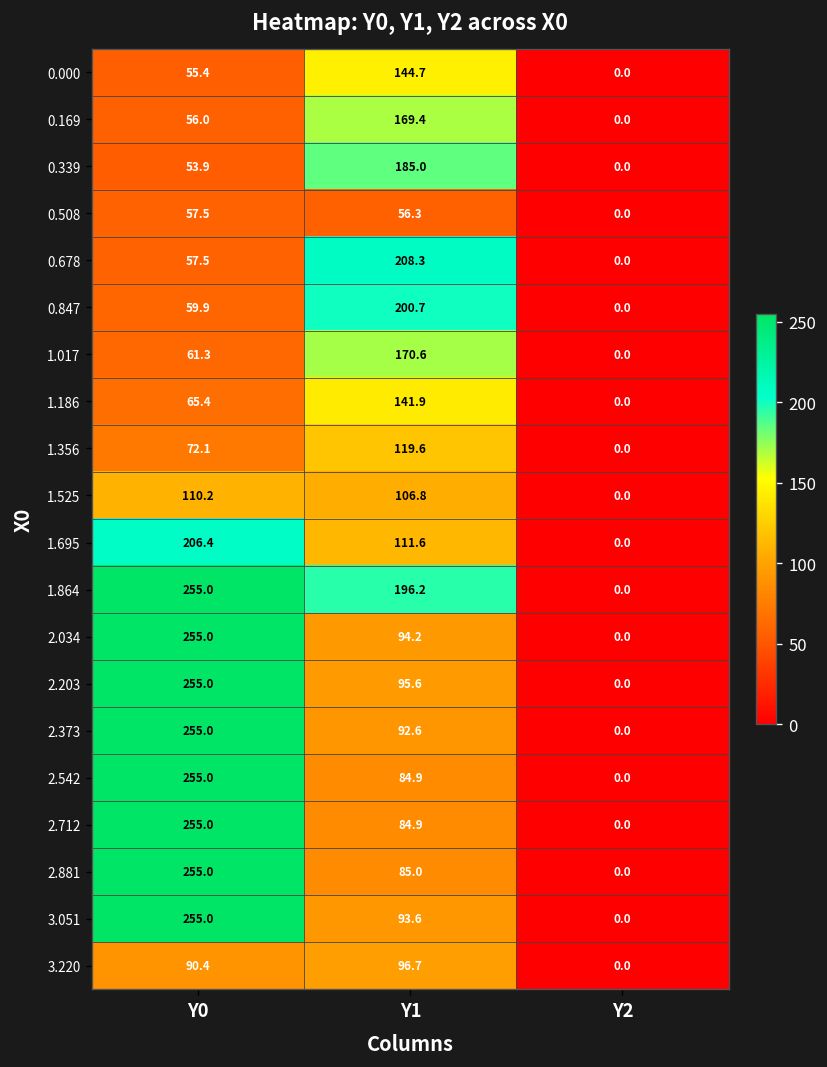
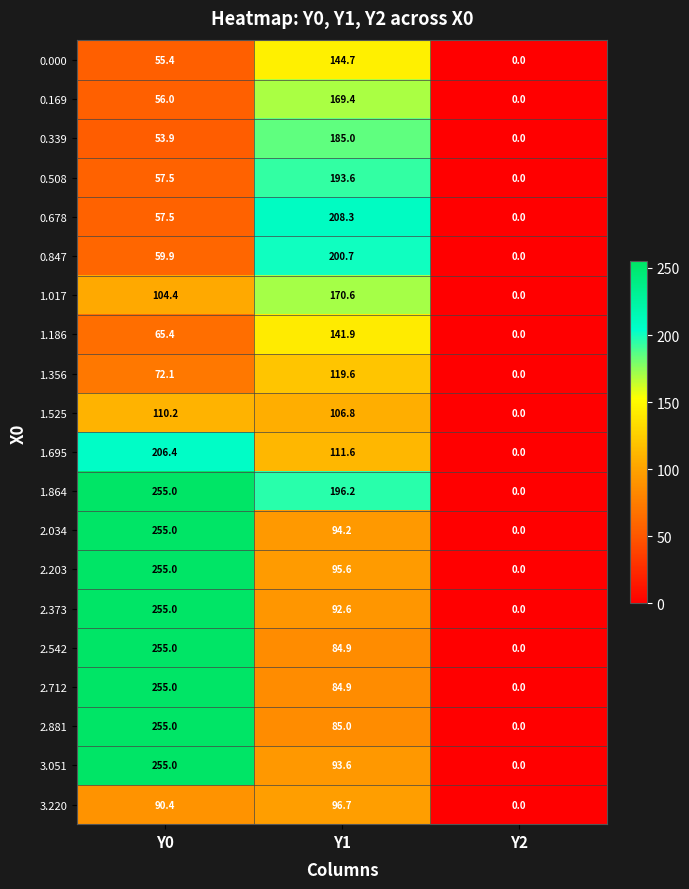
  {
    "0.000": {
      "Y0": 55.4,
      "Y1": 144.7,
      "Y2": 0.0
    },
    "0.169": {
      "Y0": 56.0,
      "Y1": 169.4,
      "Y2": 0.0
    },
    "0.339": {
      "Y0": 53.9,
      "Y1": 185.0,
      "Y2": 0.0
    },
    "0.508": {
      "Y0": 57.5,
-     "Y1": 56.3,
+     "Y1": 193.6,
      "Y2": 0.0
    },
    "0.678": {
      "Y0": 57.5,
      "Y1": 208.3,
      "Y2": 0.0
    },
    "0.847": {
      "Y0": 59.9,
      "Y1": 200.7,
      "Y2": 0.0
    },
    "1.017": {
-     "Y0": 61.3,
+     "Y0": 104.4,
      "Y1": 170.6,
      "Y2": 0.0
    },
    "1.186": {
      "Y0": 65.4,
      "Y1": 141.9,
      "Y2": 0.0
    },
    "1.356": {
      "Y0": 72.1,
      "Y1": 119.6,
      "Y2": 0.0
    },
    "1.525": {
      "Y0": 110.2,
      "Y1": 106.8,
      "Y2": 0.0
    },
    "1.695": {
      "Y0": 206.4,
      "Y1": 111.6,
      "Y2": 0.0
    },
    "1.864": {
      "Y0": 255.0,
      "Y1": 196.2,
      "Y2": 0.0
    },
    "2.034": {
      "Y0": 255.0,
      "Y1": 94.2,
      "Y2": 0.0
    },
    "2.203": {
      "Y0": 255.0,
      "Y1": 95.6,
      "Y2": 0.0
    },
    "2.373": {
      "Y0": 255.0,
      "Y1": 92.6,
      "Y2": 0.0
    },
    "2.542": {
      "Y0": 255.0,
      "Y1": 84.9,
      "Y2": 0.0
    },
    "2.712": {
      "Y0": 255.0,
      "Y1": 84.9,
      "Y2": 0.0
    },
    "2.881": {
      "Y0": 255.0,
      "Y1": 85.0,
      "Y2": 0.0
    },
    "3.051": {
      "Y0": 255.0,
      "Y1": 93.6,
      "Y2": 0.0
    },
    "3.220": {
      "Y0": 90.4,
      "Y1": 96.7,
      "Y2": 0.0
    }
  }
